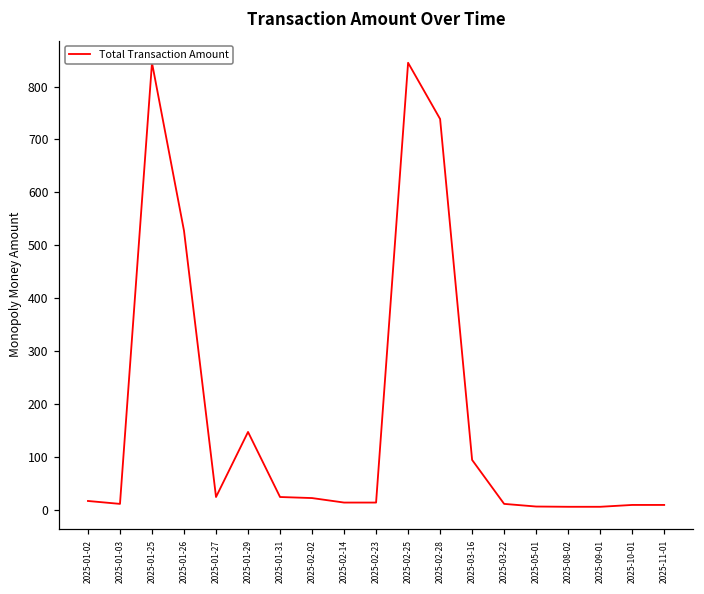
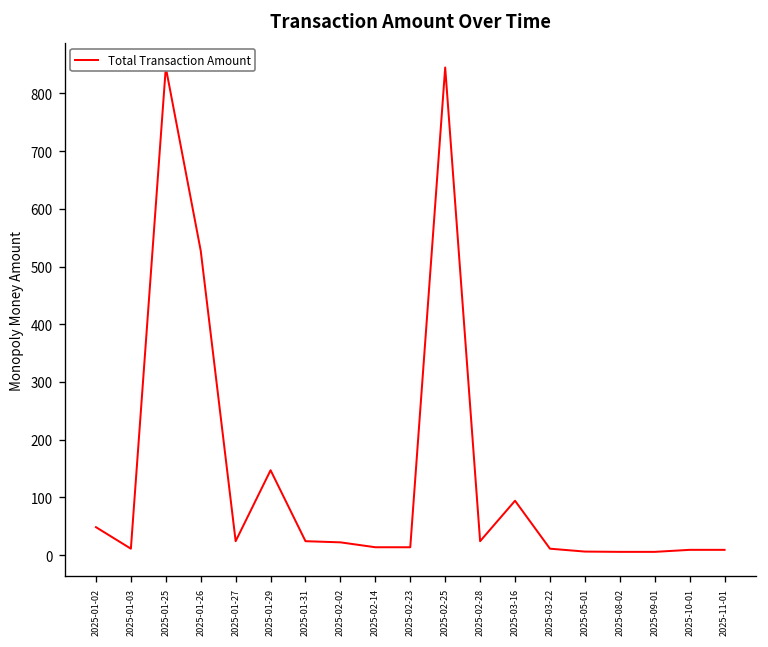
  {
-   "2025-01-02": 20,
+   "2025-01-02": 50,
    "2025-01-03": 10,
    "2025-01-26": 530,
    "2025-01-27": 20,
    "2025-01-29": 150,
    "2025-01-31": 20,
    "2025-02-02": 20,
    "2025-02-14": 10,
    "2025-02-23": 10,
    "2025-02-25": 850,
-   "2025-02-28": 740,
+   "2025-02-28": 20,
    "2025-03-16": 90,
    "2025-03-22": 10,
    "2025-05-01": 10,
    "2025-08-02": 10,
    "2025-09-01": 10,
    "2025-10-01": 10,
    "2025-11-01": 10
  }
